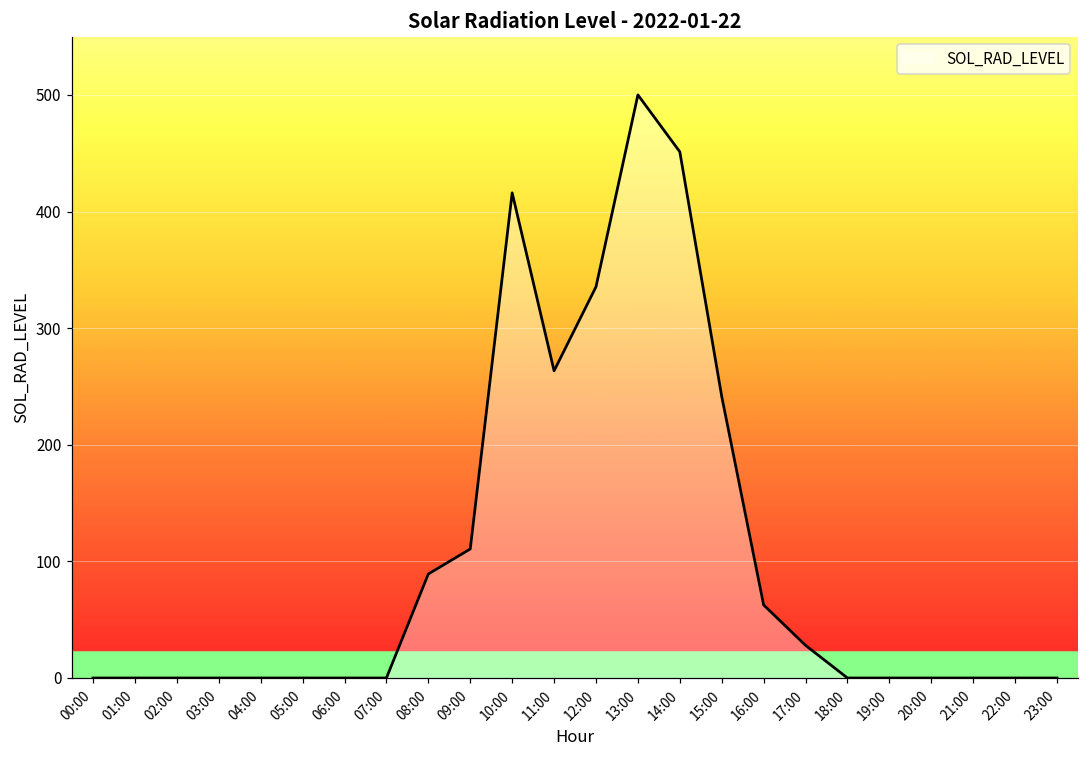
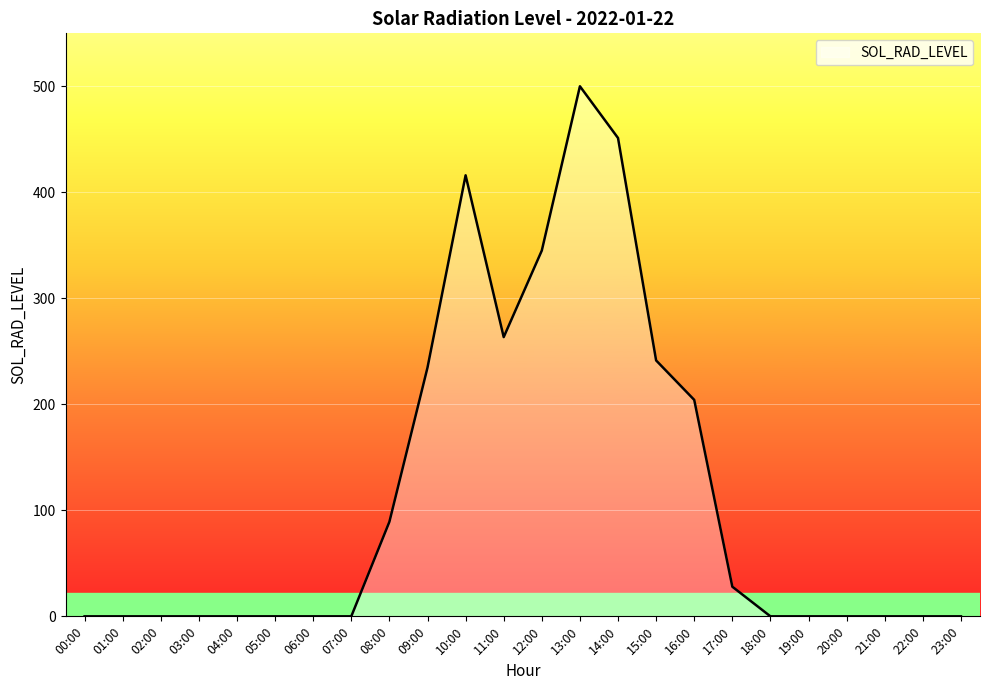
  {
    "08:00": 89,
-   "09:00": 111,
+   "09:00": 235,
    "10:00": 416,
    "11:00": 263,
-   "12:00": 335,
+   "12:00": 345,
    "13:00": 500,
    "14:00": 451,
    "15:00": 241,
-   "16:00": 63,
+   "16:00": 204,
    "17:00": 28
  }
